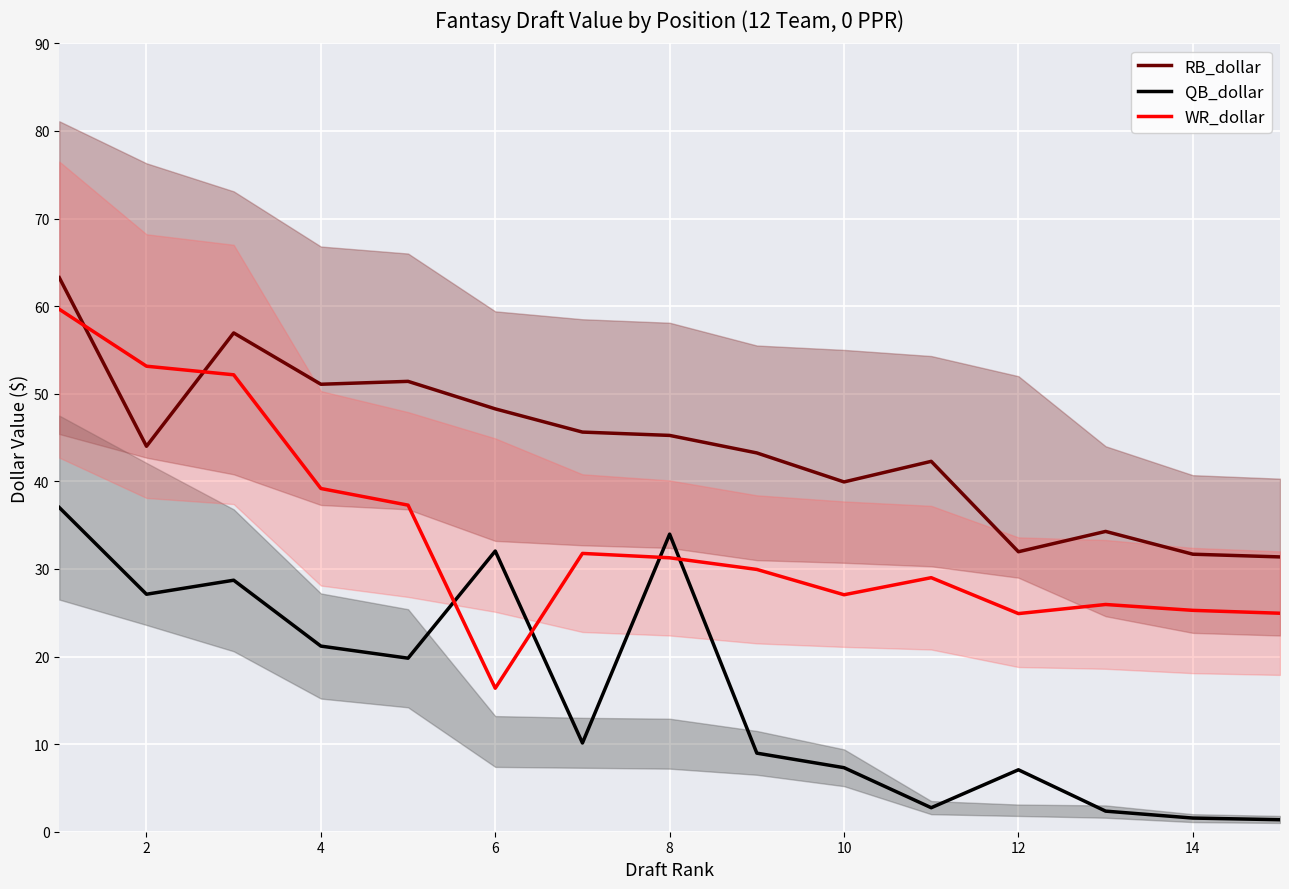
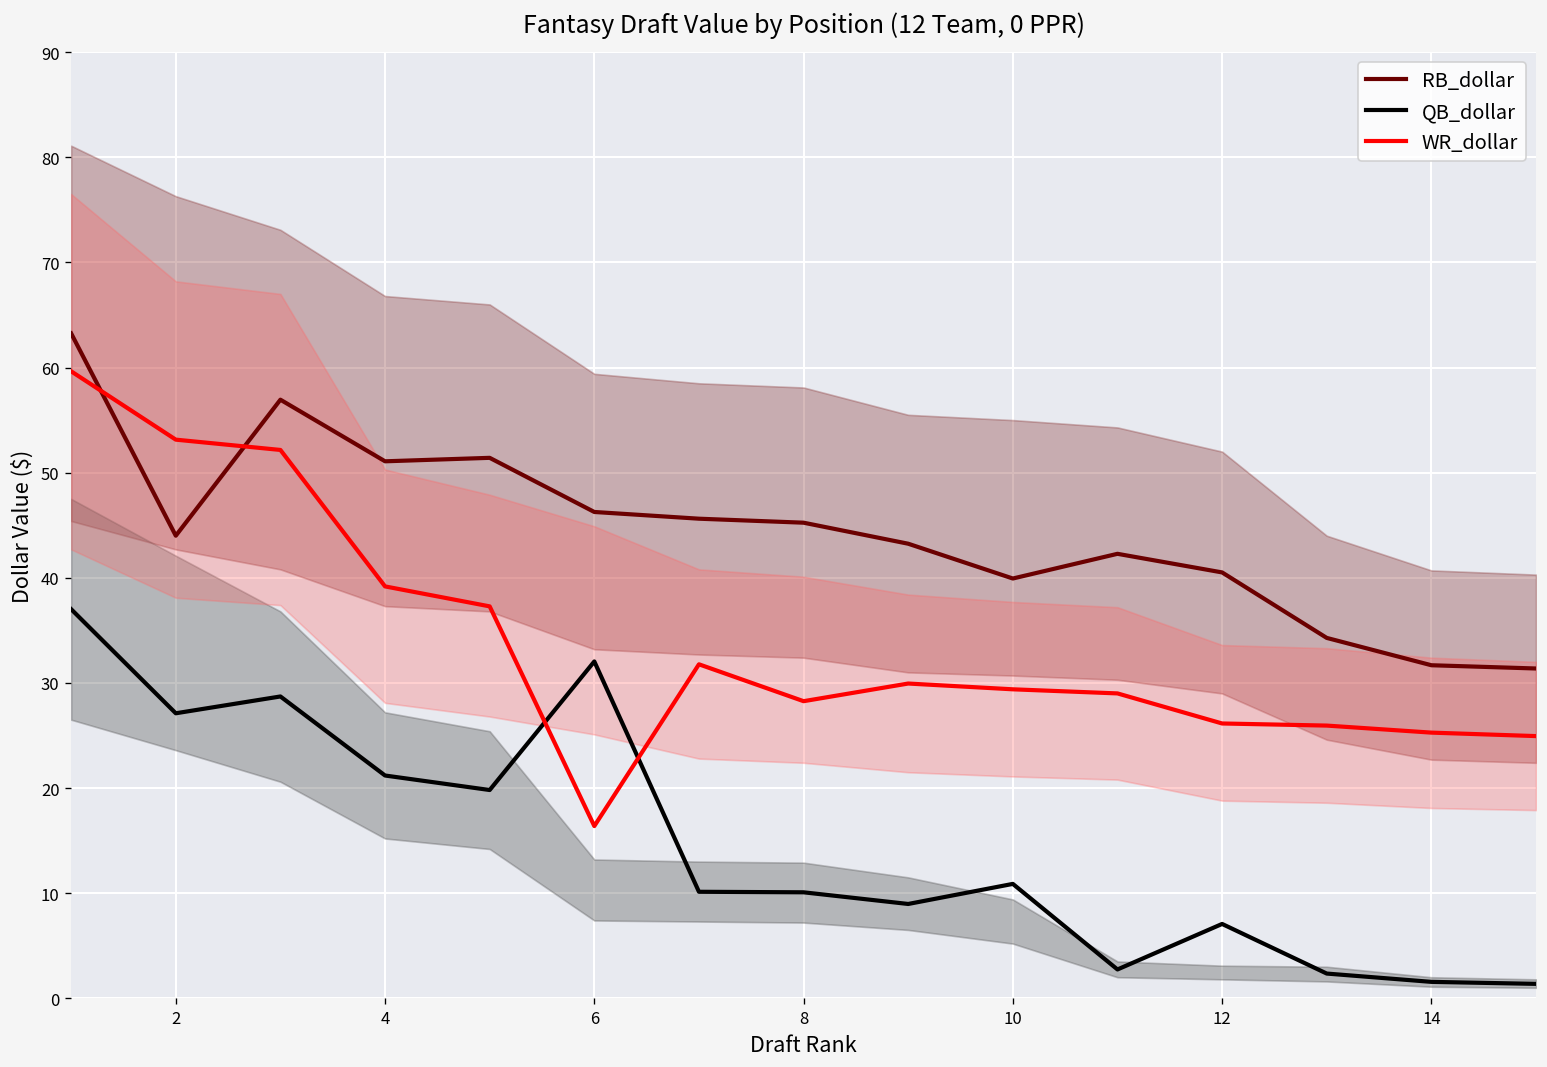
  {
    "RB_dollar": {
      "2": 44,
      "4": 51,
-     "6": 48,
+     "6": 46,
      "8": 45,
      "10": 40,
-     "12": 32,
+     "12": 41,
      "14": 32
    },
    "QB_dollar": {
      "2": 27,
      "4": 21,
      "6": 32,
-     "8": 34,
-     "10": 7,
+     "8": 10,
+     "10": 11,
      "12": 7,
      "14": 2
    },
    "WR_dollar": {
      "2": 53,
      "4": 39,
      "6": 16,
-     "8": 31,
-     "10": 27,
-     "12": 25,
+     "8": 28,
+     "10": 29,
+     "12": 26,
      "14": 25
    }
  }
